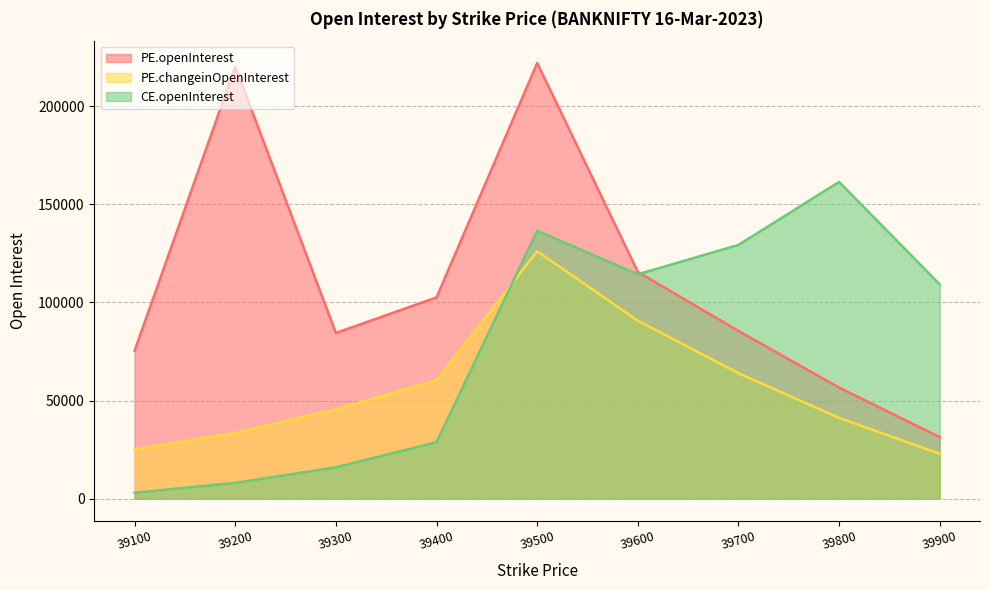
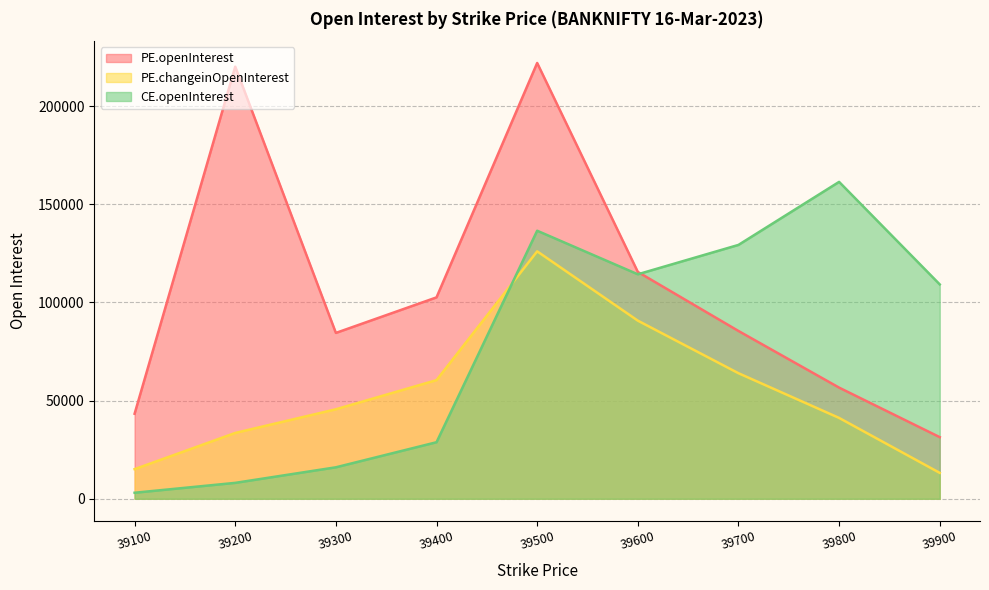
  {
    "PE.openInterest": {
-     "39100": 75000,
+     "39100": 43000,
      "39300": 84000,
      "39400": 103000,
      "39500": 222000,
      "39700": 85000,
      "39800": 57000,
      "39900": 31000
    },
    "PE.changeinOpenInterest": {
-     "39100": 25000,
+     "39100": 15000,
      "39200": 34000,
      "39300": 46000,
      "39400": 60000,
      "39500": 126000,
      "39600": 91000,
      "39700": 64000,
      "39800": 41000,
-     "39900": 23000
+     "39900": 13000
    },
    "CE.openInterest": {
      "39100": 3000,
      "39200": 8000,
      "39300": 16000,
      "39400": 29000,
      "39500": 137000,
      "39700": 129000,
      "39800": 161000,
      "39900": 109000
    }
  }
